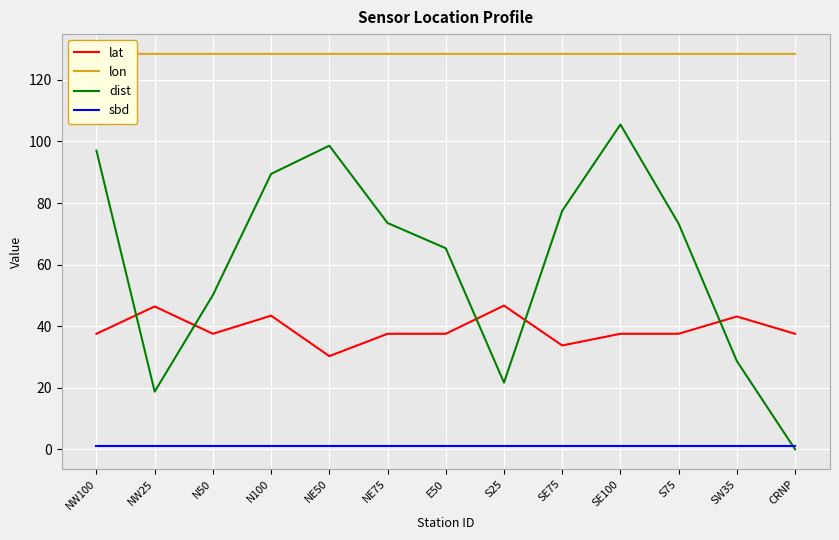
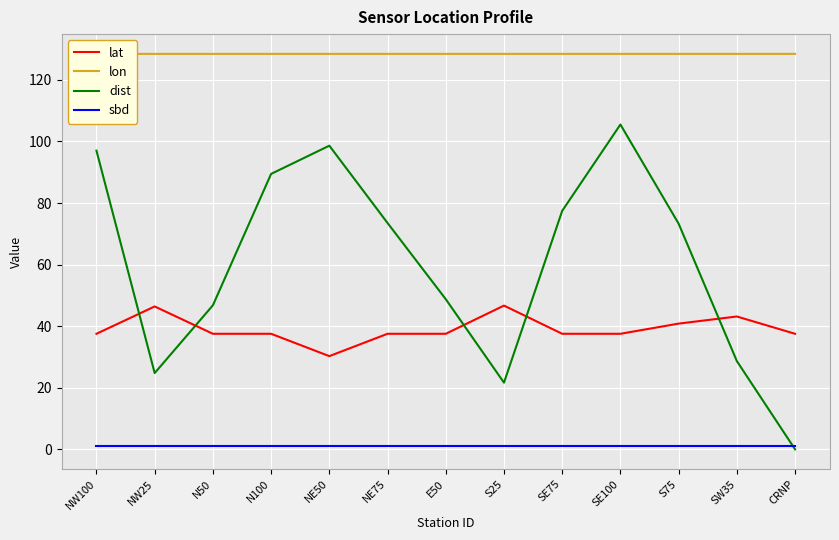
  {
    "lat": {
      "NW100": 38,
      "NW25": 46,
      "N50": 38,
-     "N100": 43,
+     "N100": 38,
      "NE50": 30,
      "NE75": 38,
      "E50": 38,
      "S25": 47,
-     "SE75": 34,
+     "SE75": 38,
      "SE100": 38,
-     "S75": 38,
+     "S75": 41,
      "SW35": 43,
      "CRNP": 38
    },
    "lon": {
      "NW25": 128,
      "N50": 128,
      "N100": 128,
      "NE50": 128,
      "NE75": 128,
      "E50": 128,
      "S25": 128,
      "SE75": 128,
      "SE100": 128,
      "S75": 128,
      "SW35": 128,
      "CRNP": 128
    },
    "dist": {
      "NW100": 97,
-     "NW25": 19,
-     "N50": 50,
+     "NW25": 25,
+     "N50": 47,
      "N100": 89,
      "NE50": 99,
      "NE75": 74,
-     "E50": 65,
+     "E50": 49,
      "S25": 22,
      "SE75": 77,
      "SE100": 106,
      "S75": 73,
      "SW35": 29,
      "CRNP": 0
    },
    "sbd": {
      "NW100": 1,
      "NW25": 1,
      "N50": 1,
      "N100": 1,
      "NE50": 1,
      "NE75": 1,
      "E50": 1,
      "S25": 1,
      "SE75": 1,
      "SE100": 1,
      "S75": 1,
      "SW35": 1,
      "CRNP": 1
    }
  }
